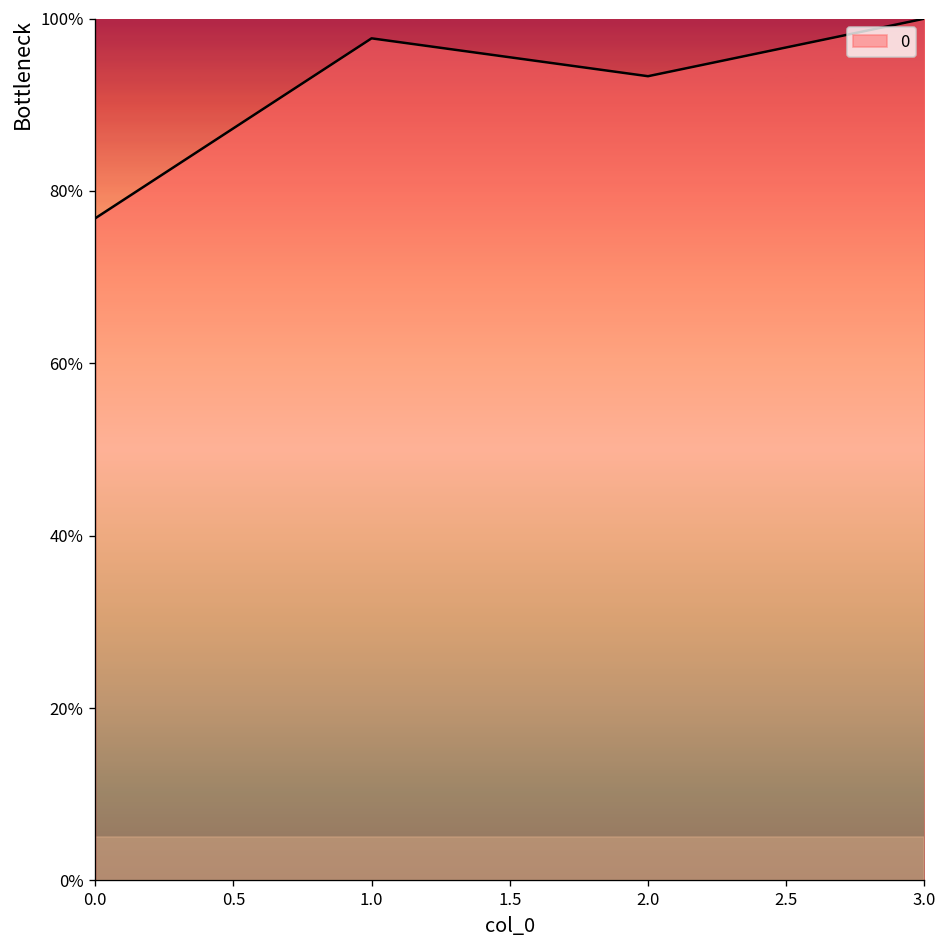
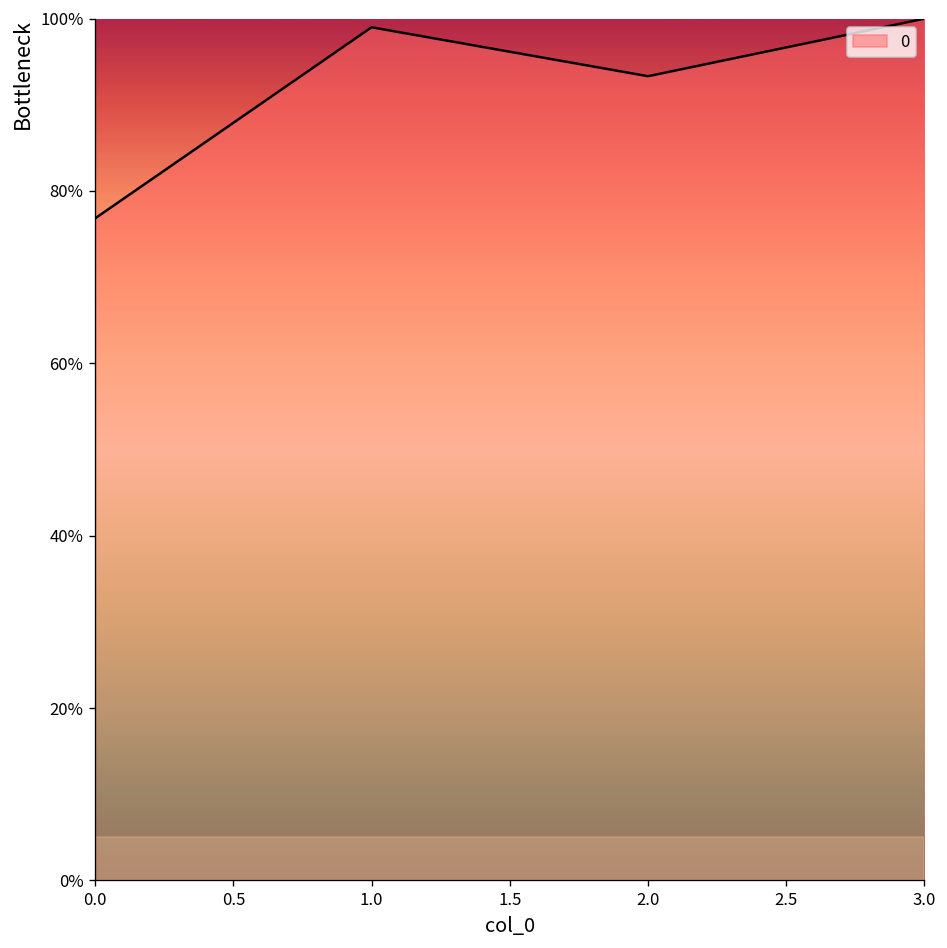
  {
    "0.0": "77%",
-   "1.0": "98%",
+   "1.0": "99%",
    "2.0": "93%",
    "3.0": "100%"
  }
